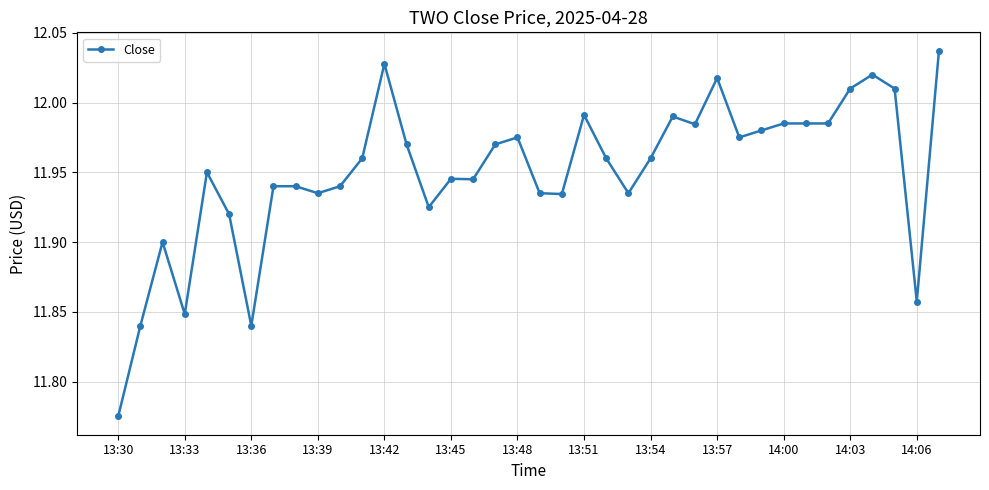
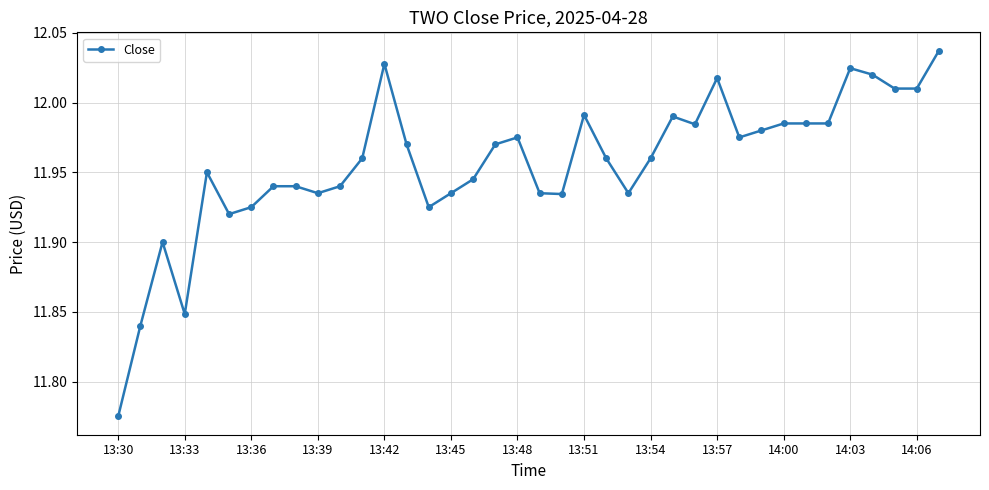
  {
    "13:30": 11.775,
    "13:33": 11.848,
-   "13:36": 11.840,
+   "13:36": 11.925,
    "13:39": 11.935,
    "13:42": 12.028,
-   "13:45": 11.945,
+   "13:45": 11.935,
    "13:48": 11.975,
    "13:51": 11.991,
    "13:54": 11.960,
    "13:57": 12.018,
    "14:00": 11.985,
-   "14:03": 12.010,
-   "14:06": 11.857
+   "14:03": 12.025,
+   "14:06": 12.010
  }
